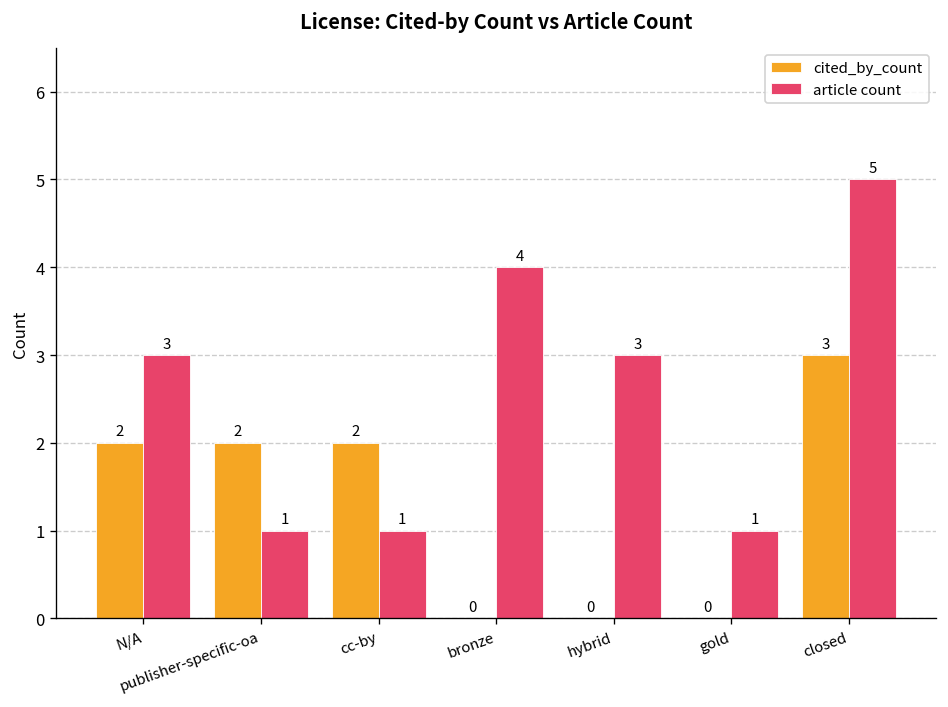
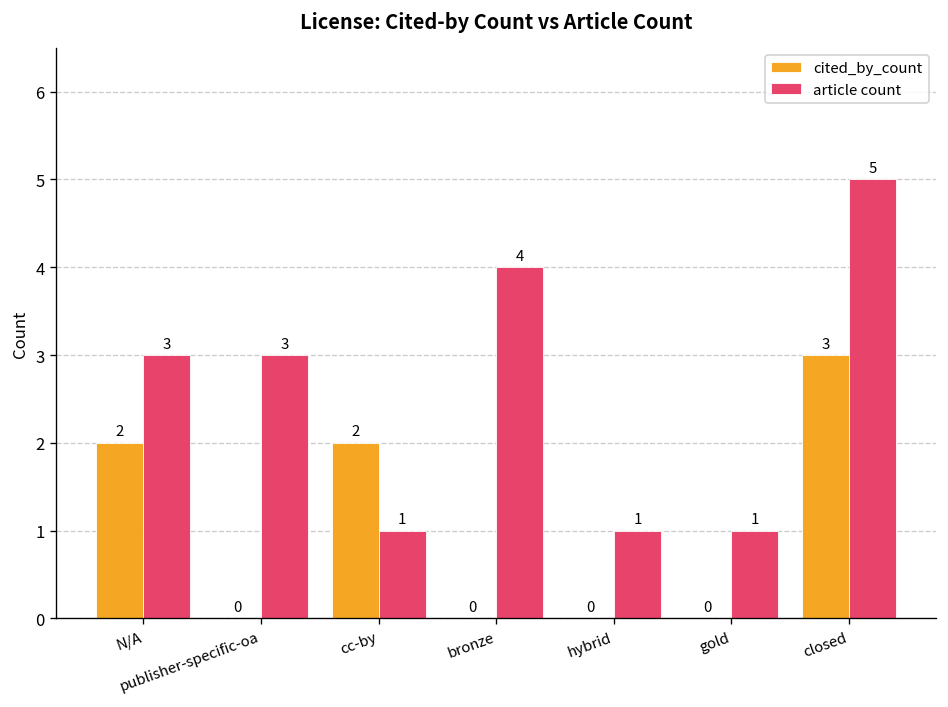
  {
    "cited_by_count": {
      "N/A": 2,
-     "publisher-specific-oa": 2,
+     "publisher-specific-oa": 0,
      "cc-by": 2,
      "bronze": 0,
      "hybrid": 0,
      "gold": 0,
      "closed": 3
    },
    "article count": {
      "N/A": 3,
-     "publisher-specific-oa": 1,
+     "publisher-specific-oa": 3,
      "cc-by": 1,
      "bronze": 4,
-     "hybrid": 3,
+     "hybrid": 1,
      "gold": 1,
      "closed": 5
    }
  }
